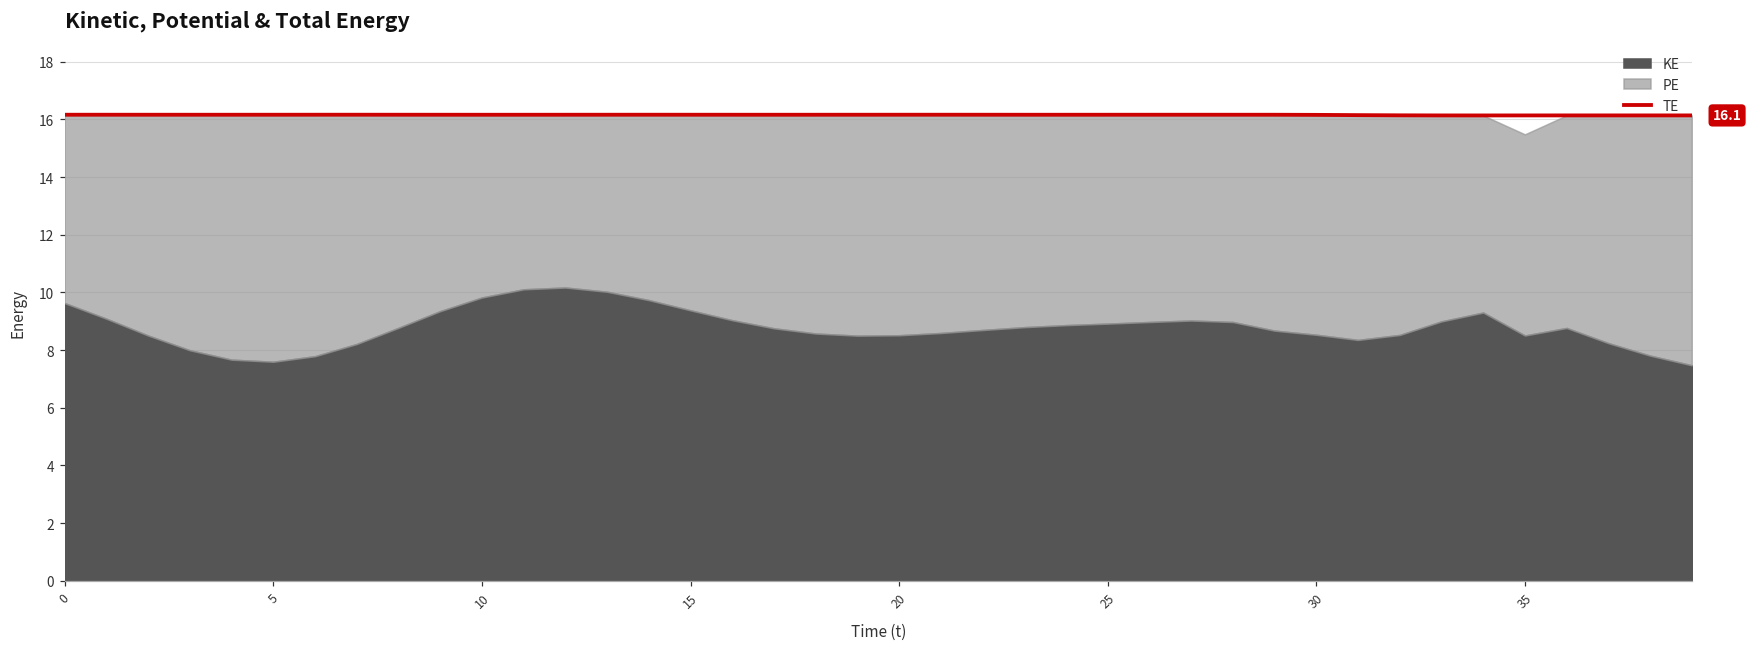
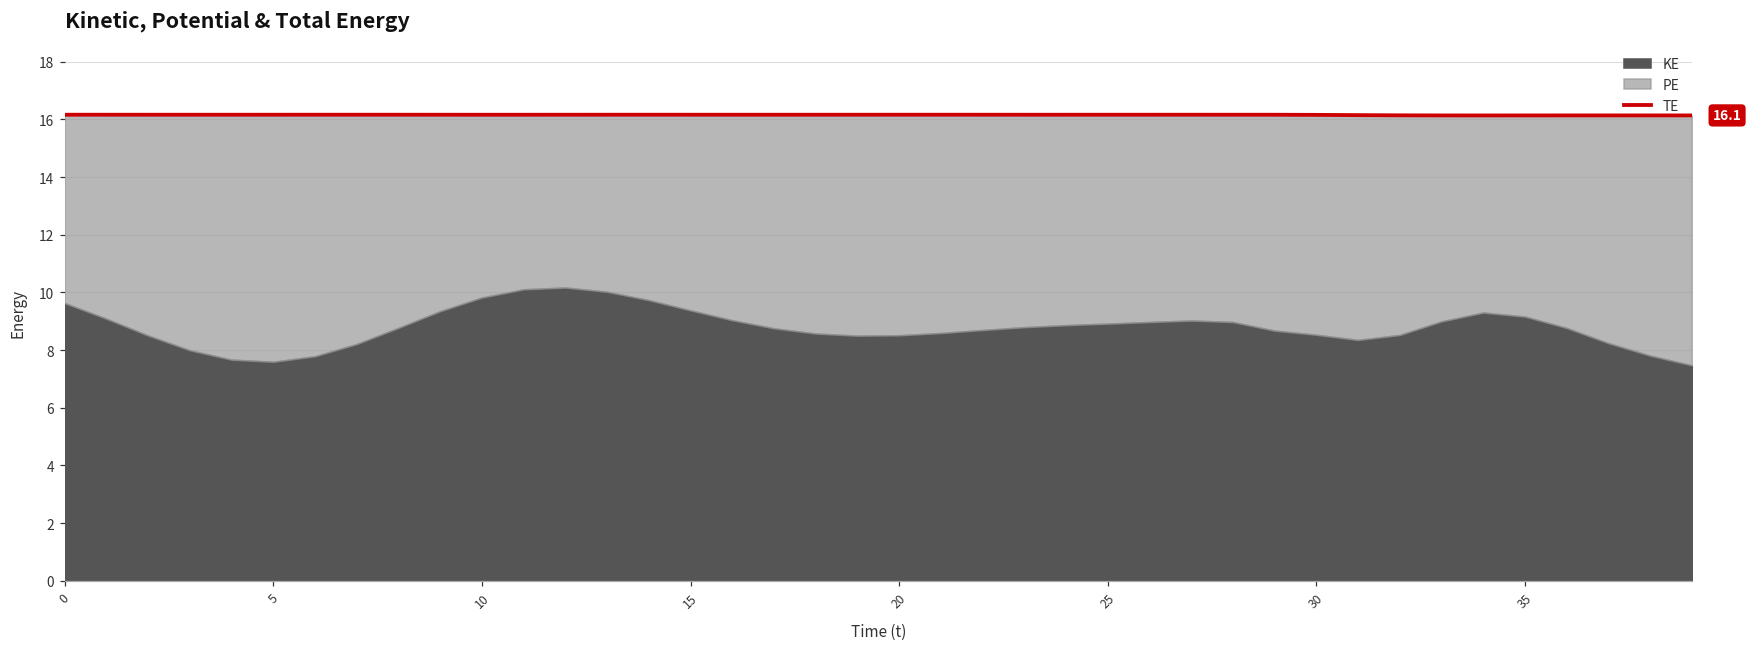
  {
    "PE": {
      "0": 16.2,
      "5": 16.2,
      "10": 16.2,
      "15": 16.2,
      "20": 16.2,
      "25": 16.2,
      "30": 16.2,
      "35": 16.1
    },
    "KE": {
      "0": 9.6,
      "5": 7.6,
      "10": 9.8,
      "15": 9.4,
      "20": 8.5,
      "25": 8.9,
      "30": 8.5,
-     "35": 8.5
+     "35": 9.2
    }
  }
